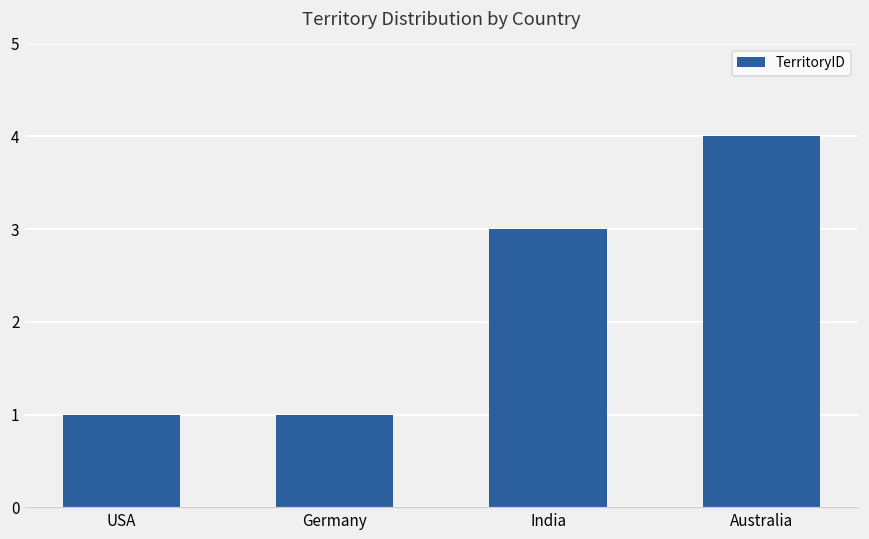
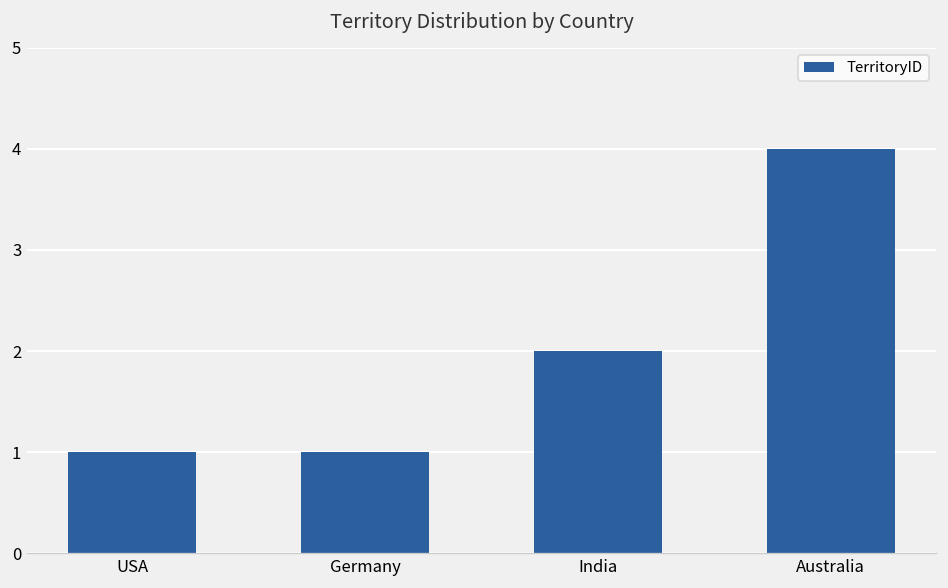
  {
    "USA": 1,
    "Germany": 1,
-   "India": 3,
+   "India": 2,
    "Australia": 4
  }
